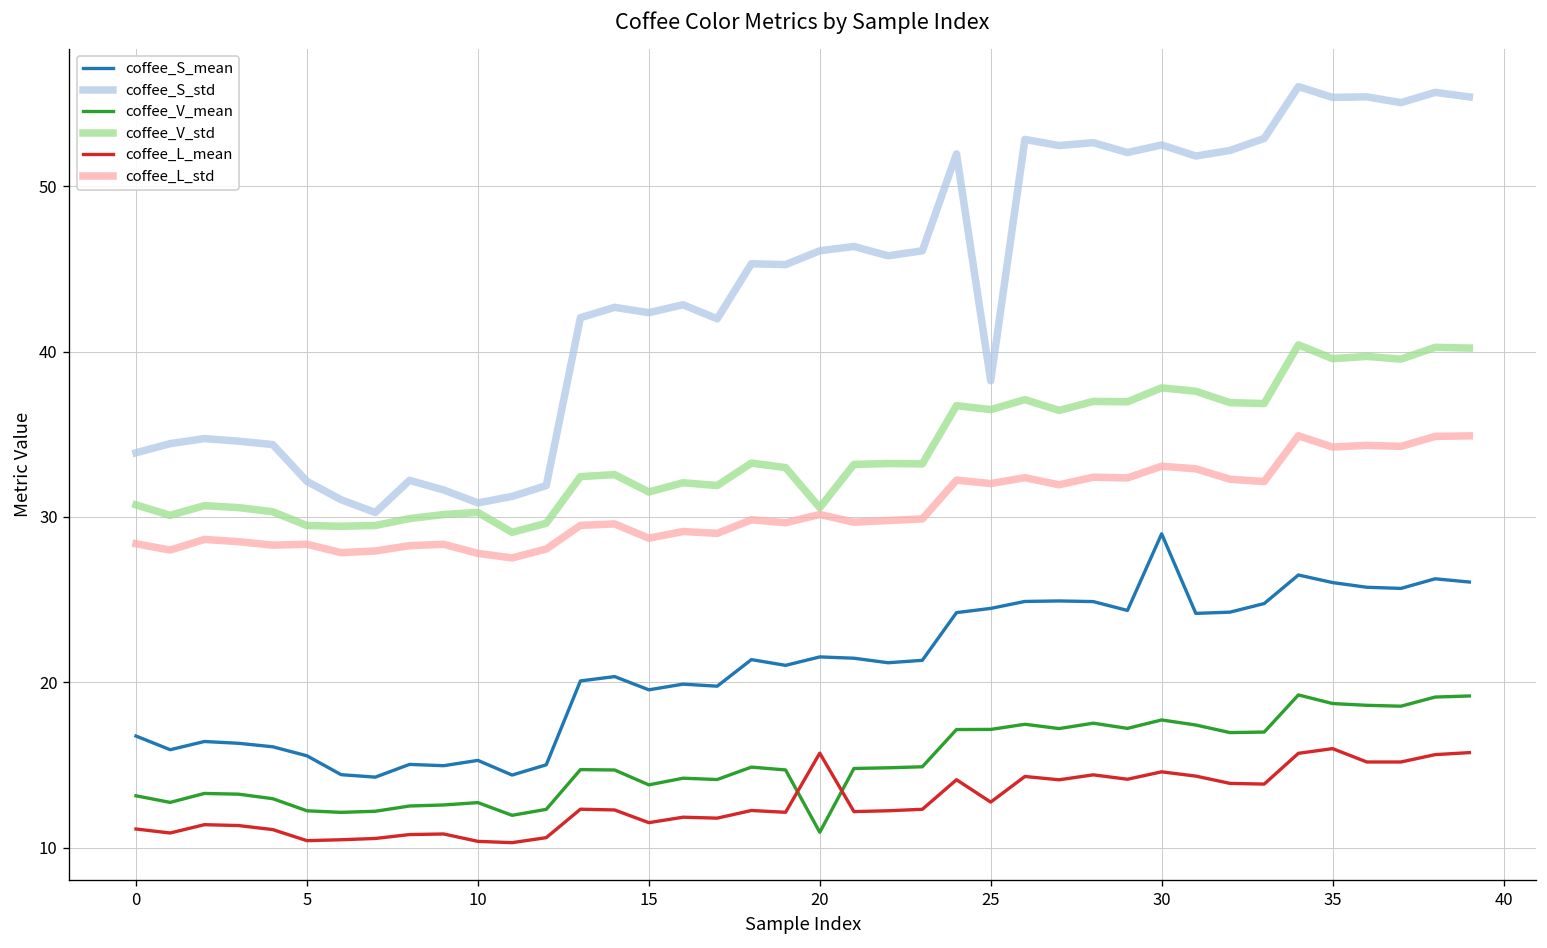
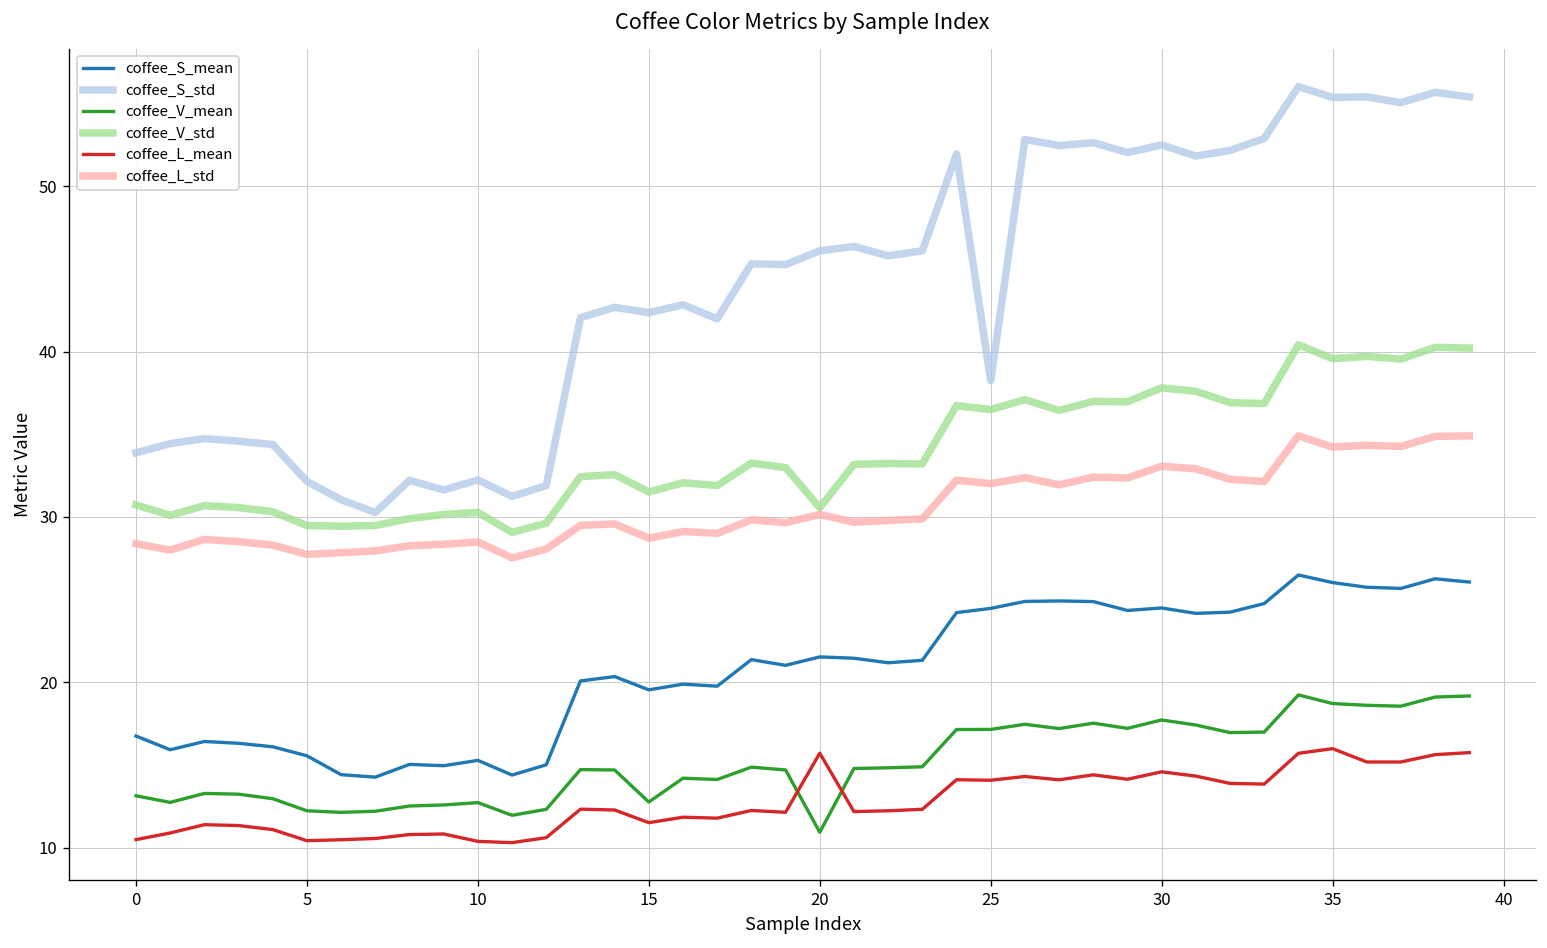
  {
    "coffee_S_mean": {
      "0": 16.8,
      "5": 15.6,
      "10": 15.3,
      "15": 19.6,
      "20": 21.5,
      "25": 24.5,
-     "30": 29.0,
+     "30": 24.5,
      "35": 26.0
    },
    "coffee_S_std": {
      "0": 33.9,
      "5": 32.2,
-     "10": 30.9,
+     "10": 32.2,
      "15": 42.3,
      "20": 46.1,
      "25": 38.2,
      "30": 52.5,
      "35": 55.4
    },
    "coffee_V_mean": {
      "0": 13.2,
      "5": 12.2,
      "10": 12.7,
-     "15": 13.8,
+     "15": 12.8,
      "20": 10.9,
      "25": 17.2,
      "30": 17.7,
      "35": 18.7
    },
    "coffee_V_std": {
      "0": 30.7,
      "5": 29.5,
      "10": 30.3,
      "15": 31.5,
      "20": 30.6,
      "25": 36.5,
      "30": 37.8,
      "35": 39.6
    },
    "coffee_L_mean": {
-     "0": 11.1,
+     "0": 10.5,
      "5": 10.4,
      "10": 10.4,
      "15": 11.5,
      "20": 15.7,
-     "25": 12.8,
+     "25": 14.1,
      "30": 14.6,
      "35": 16.0
    },
    "coffee_L_std": {
      "0": 28.4,
-     "5": 28.4,
-     "10": 27.8,
+     "5": 27.7,
+     "10": 28.5,
      "15": 28.7,
      "20": 30.2,
      "25": 32.0,
      "30": 33.1,
      "35": 34.2
    }
  }
